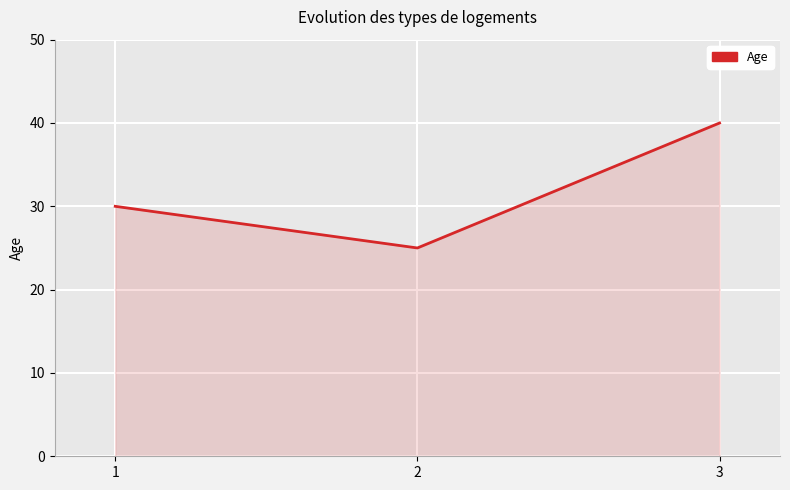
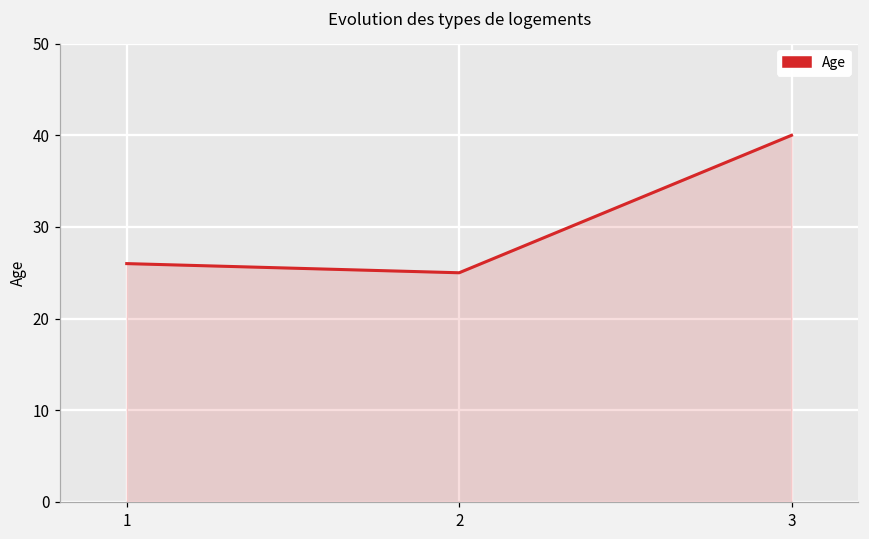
  {
-   "1": 30,
+   "1": 26,
    "2": 25,
    "3": 40
  }
